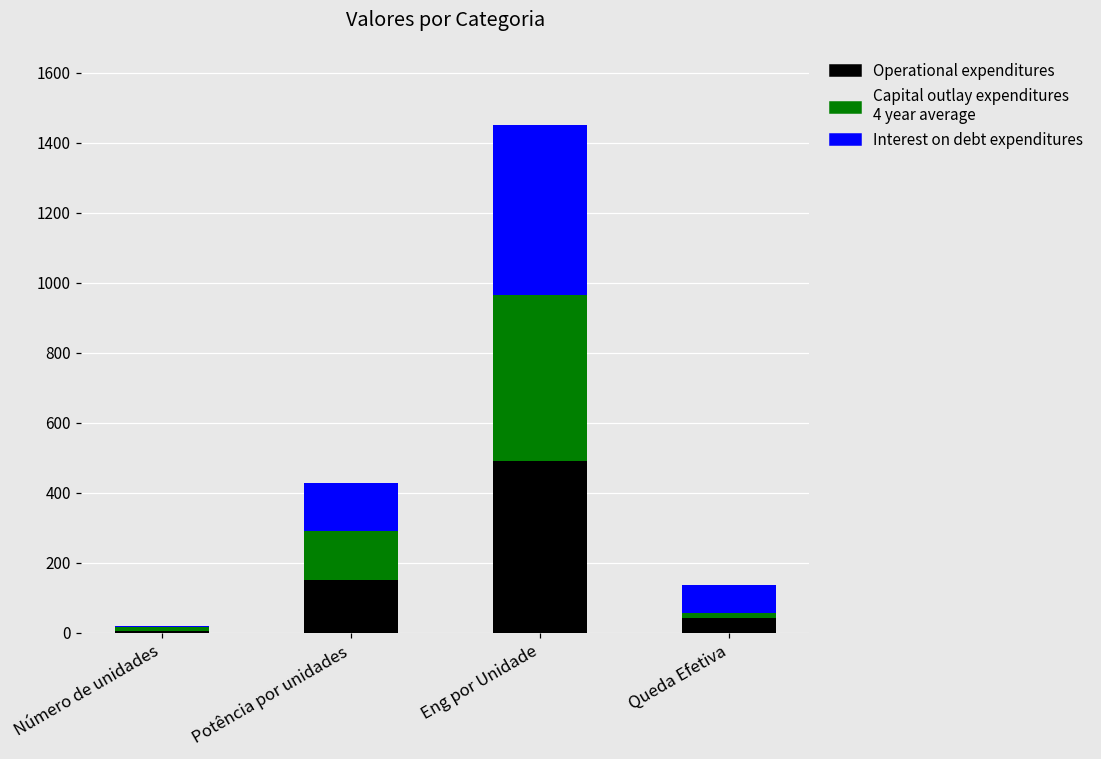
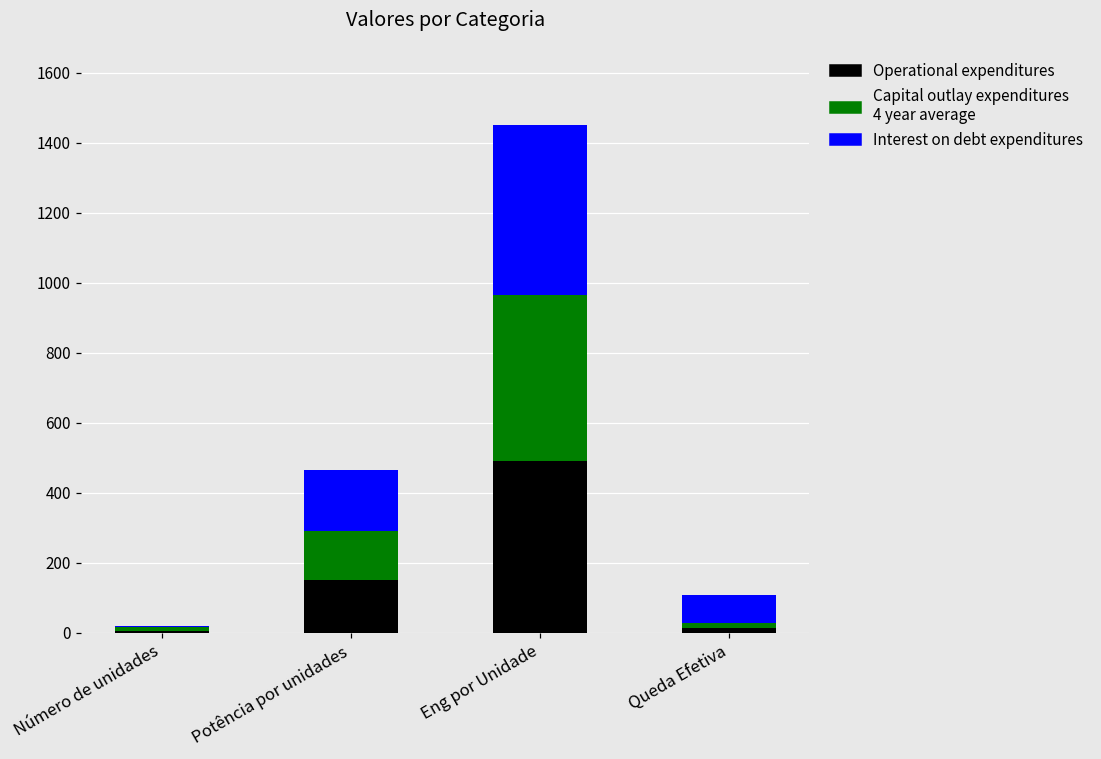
  {
    "Operational expenditures": {
      "Potência por unidades": 150,
      "Eng por Unidade": 490,
-     "Queda Efetiva": 40
+     "Queda Efetiva": 10
    },
    "Capital outlay expenditures 4 year average": {
      "Número de unidades": 10,
      "Potência por unidades": 140,
      "Eng por Unidade": 470,
      "Queda Efetiva": 10
    },
    "Interest on debt expenditures": {
-     "Potência por unidades": 140,
+     "Potência por unidades": 170,
      "Eng por Unidade": 490,
      "Queda Efetiva": 80
    }
  }
